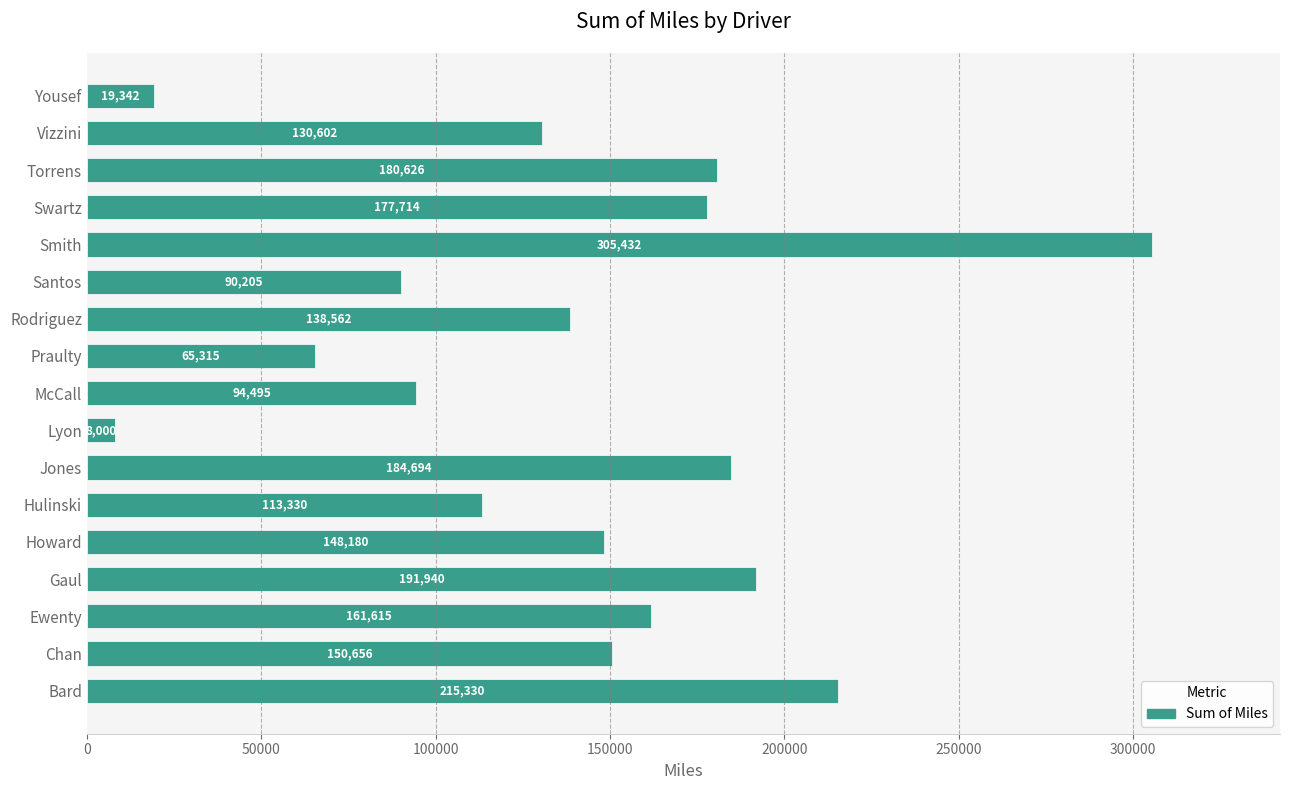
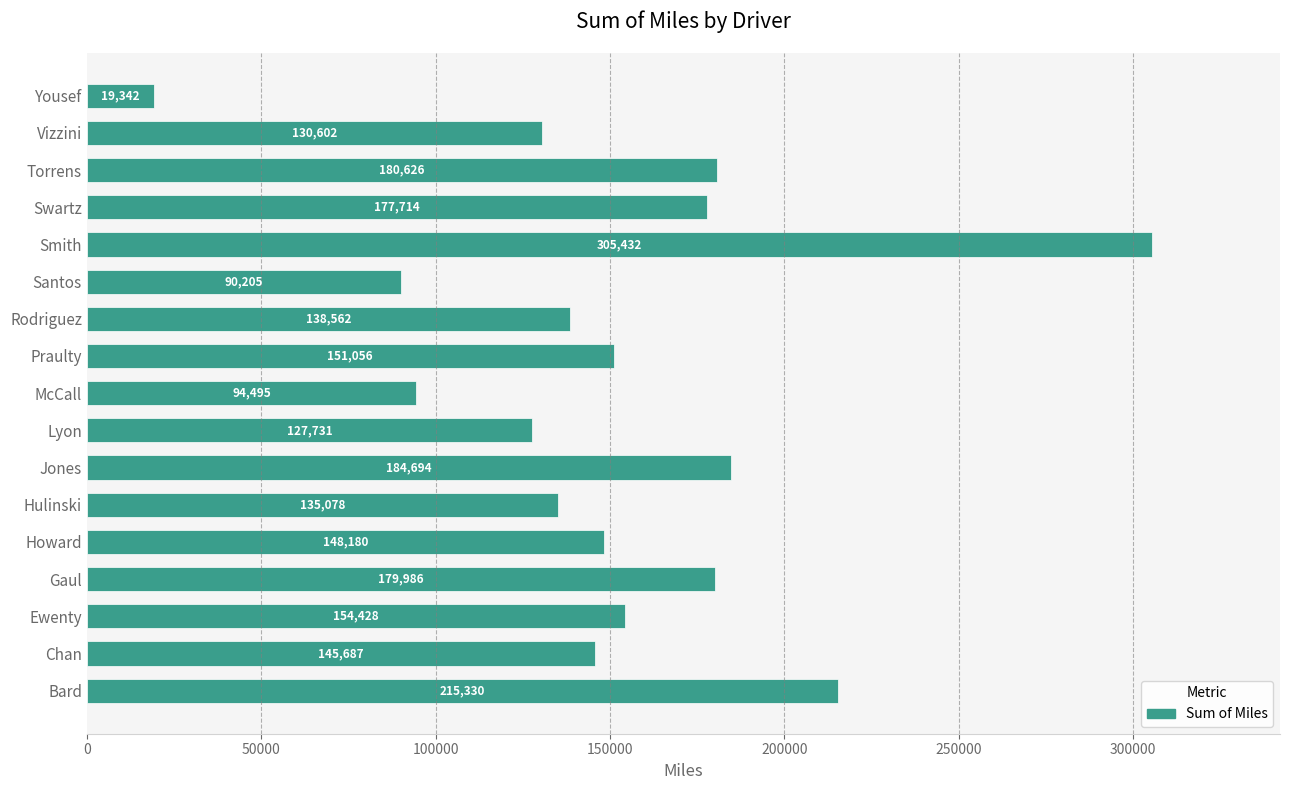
  {
    "Yousef": "19,342",
    "Vizzini": "130,602",
    "Torrens": "180,626",
    "Swartz": "177,714",
    "Smith": "305,432",
    "Santos": "90,205",
    "Rodriguez": "138,562",
-   "Praulty": "65,315",
+   "Praulty": "151,056",
    "McCall": "94,495",
-   "Lyon": "8,000",
+   "Lyon": "127,731",
    "Jones": "184,694",
-   "Hulinski": "113,330",
+   "Hulinski": "135,078",
    "Howard": "148,180",
-   "Gaul": "191,940",
-   "Ewenty": "161,615",
-   "Chan": "150,656",
+   "Gaul": "179,986",
+   "Ewenty": "154,428",
+   "Chan": "145,687",
    "Bard": "215,330"
  }
